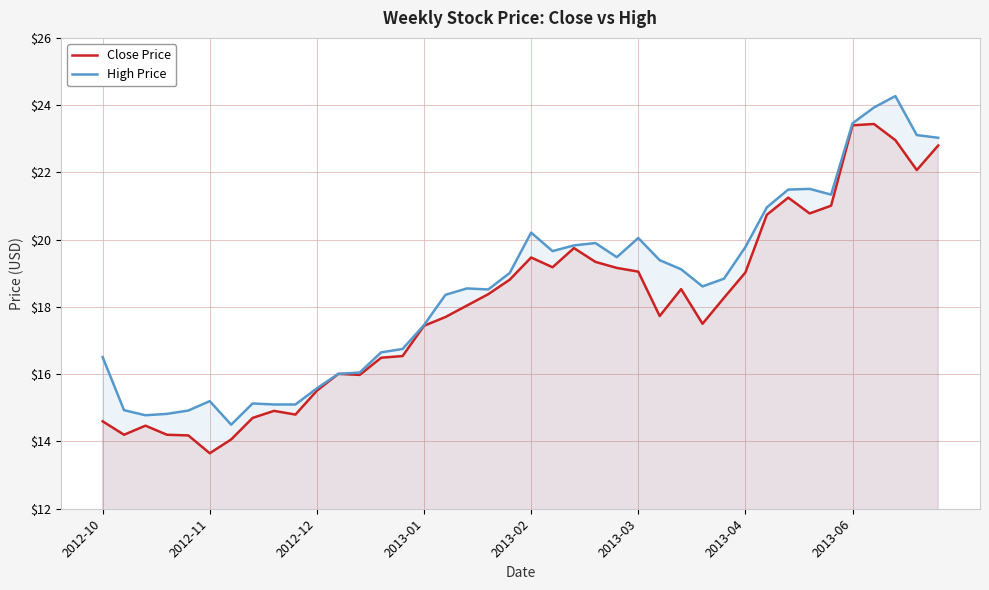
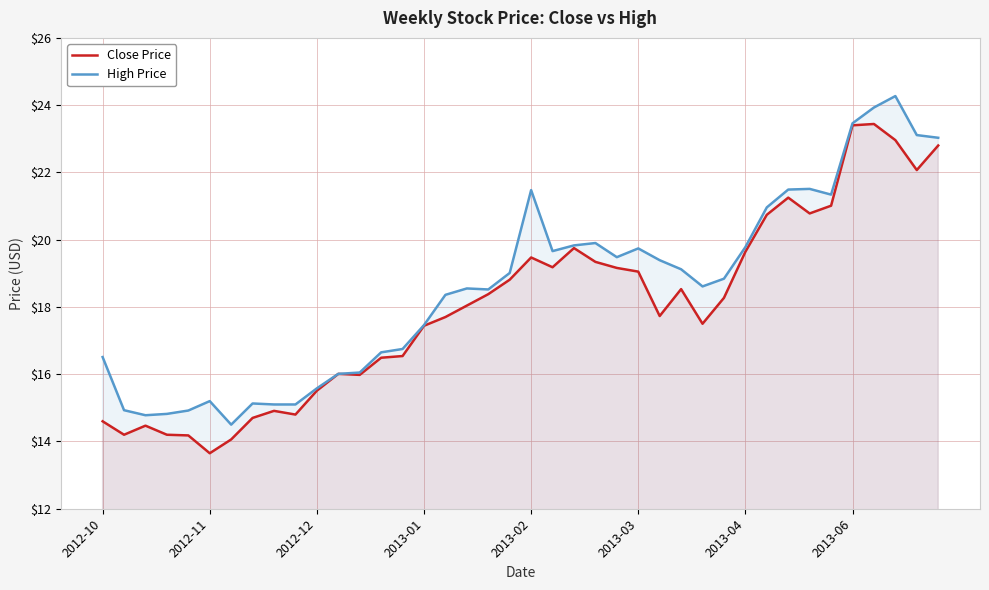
  {
    "Close Price": {
      "2012-10": "$14.6",
      "2012-11": "$13.7",
      "2013-02": "$19.5",
      "2013-03": "$19.0",
-     "2013-04": "$19.0"
+     "2013-04": "$19.6"
    },
    "High Price": {
      "2012-10": "$16.5",
      "2012-11": "$15.2",
-     "2013-02": "$20.2",
-     "2013-03": "$20.1",
+     "2013-02": "$21.5",
+     "2013-03": "$19.7",
      "2013-04": "$19.8"
    }
  }
